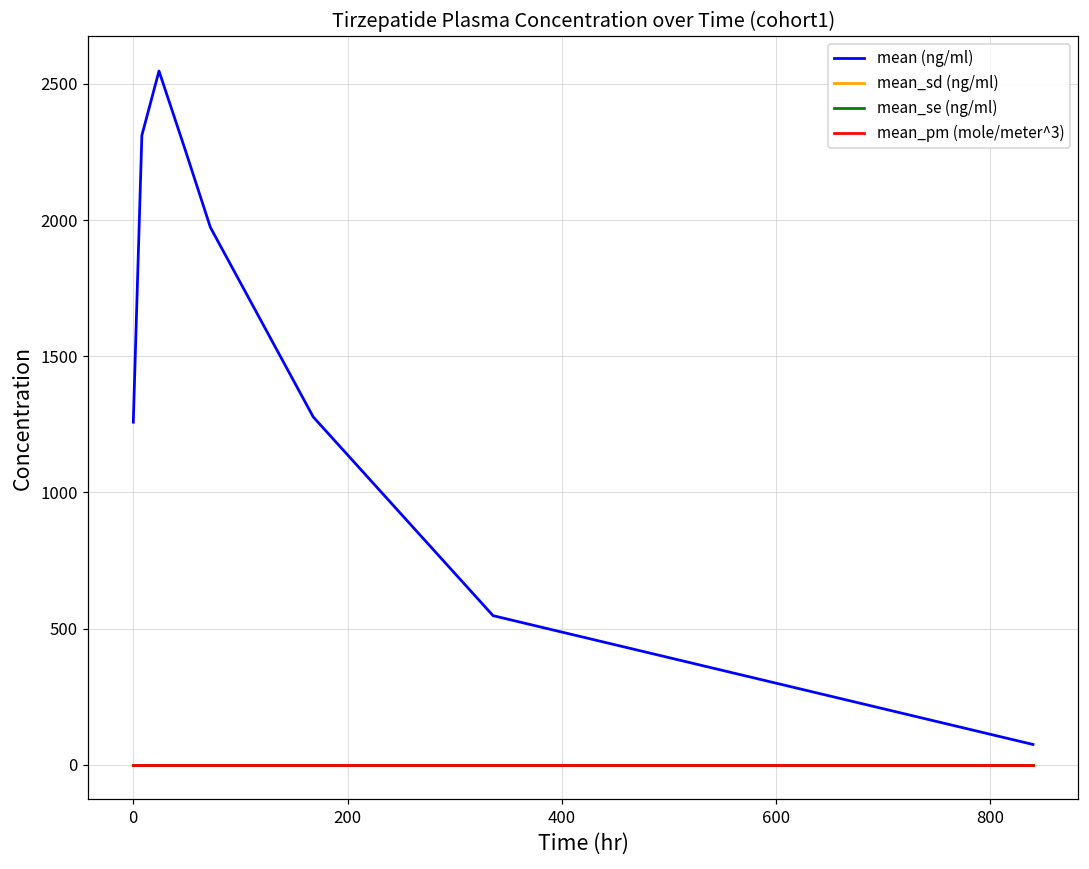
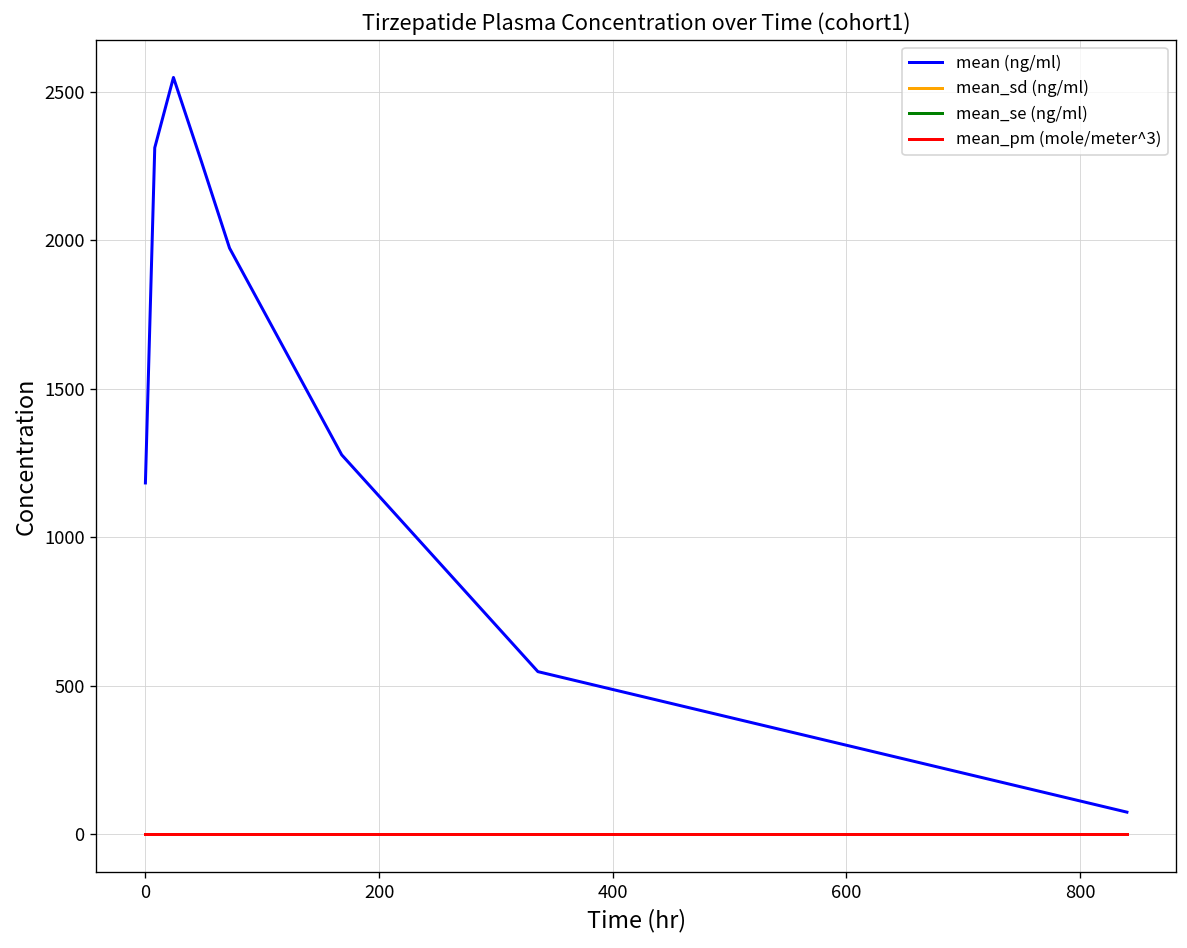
  {
    "mean (ng/ml)": {
-     "0": 1260
+     "0": 1180
    },
    "mean_pm (mole/meter^3)": {
      "0": 0
    }
  }
